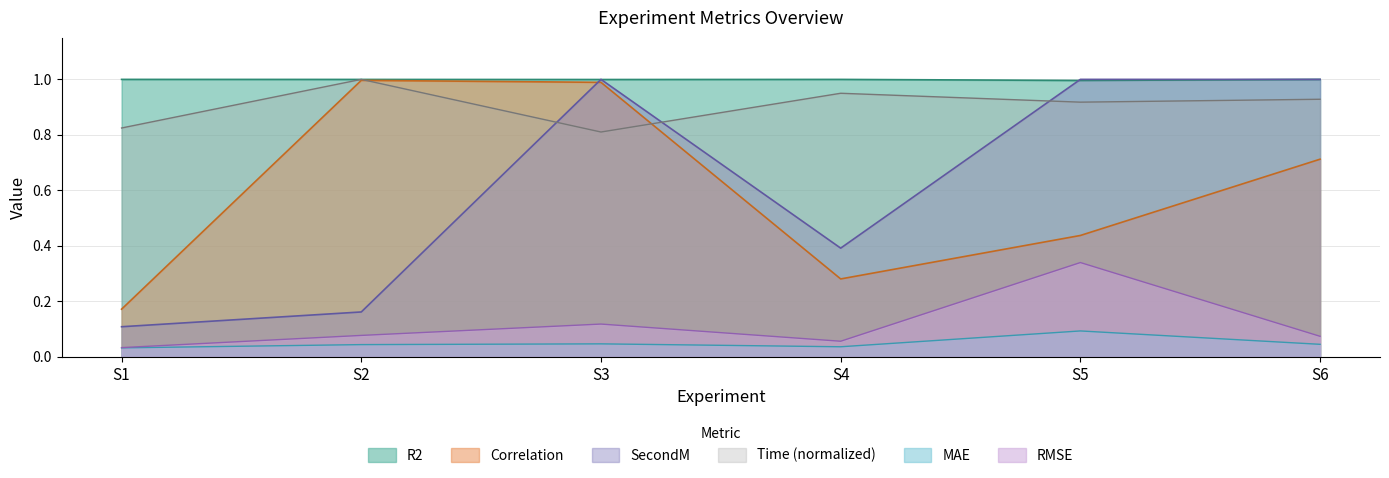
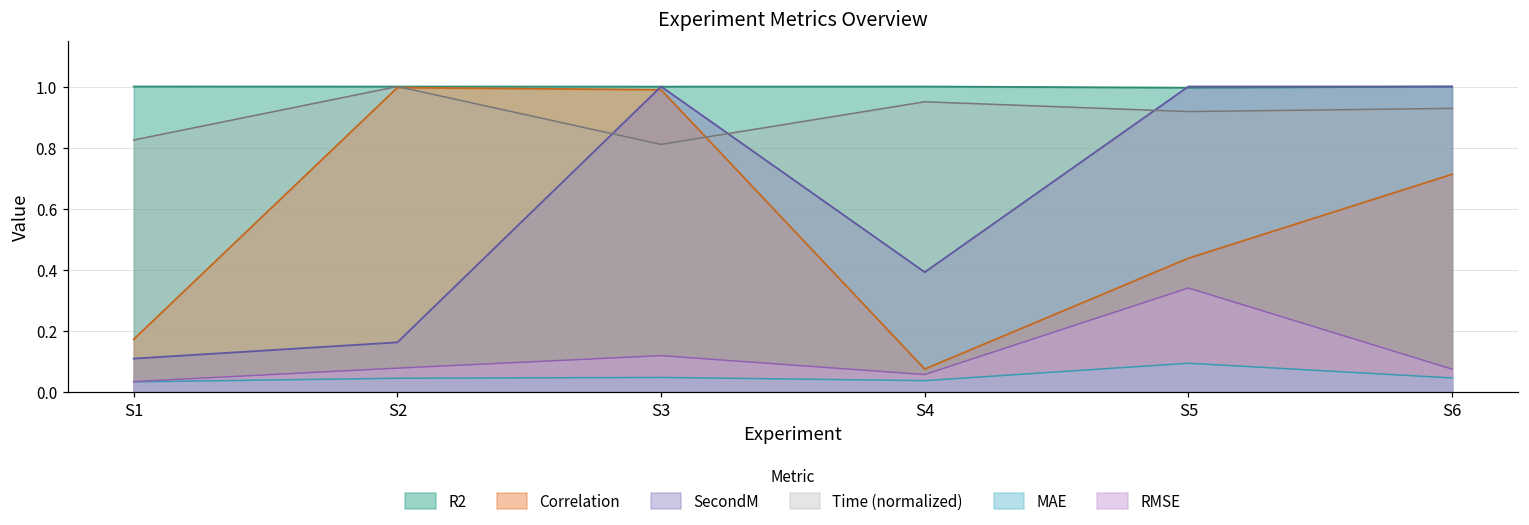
  {
    "R2": {
      "S1": 1.00,
      "S4": 1.00
    },
    "Correlation": {
      "S1": 0.17,
      "S3": 0.99,
-     "S4": 0.28,
+     "S4": 0.07,
      "S5": 0.44,
      "S6": 0.71
    }
  }
